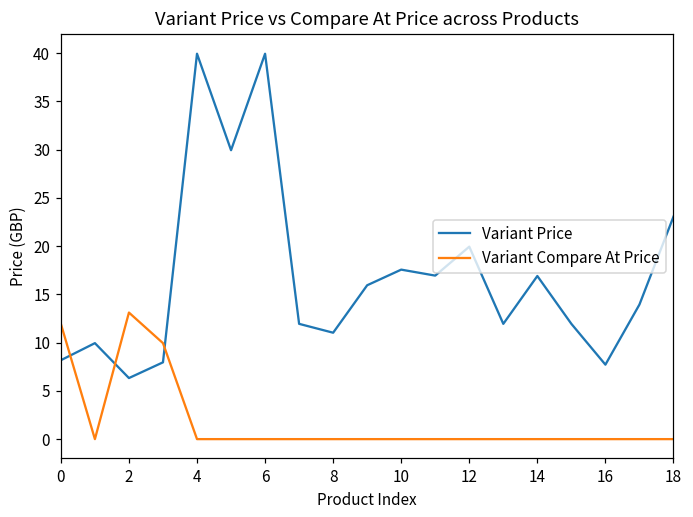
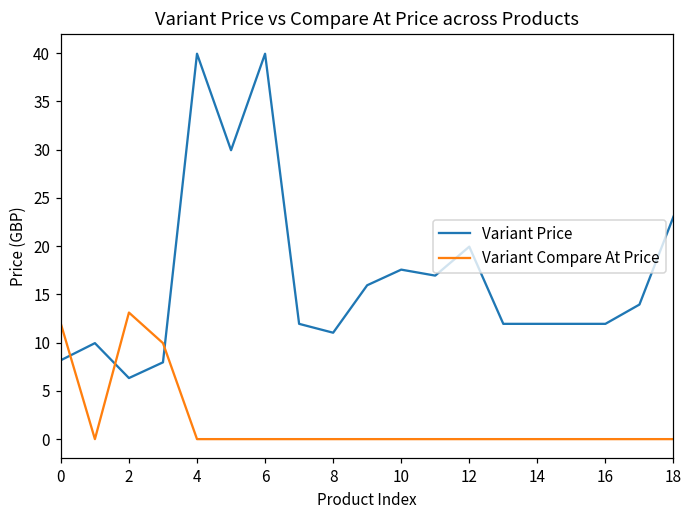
  {
    "Variant Price": {
      "0": 8,
      "2": 6,
      "4": 40,
      "6": 40,
      "8": 11,
      "10": 18,
-     "14": 17,
-     "16": 8,
+     "14": 12,
+     "16": 12,
      "18": 23
    },
    "Variant Compare At Price": {
      "0": 12,
      "2": 13,
      "4": 0,
      "6": 0,
      "8": 0,
      "10": 0,
      "12": 0,
      "14": 0,
      "16": 0,
      "18": 0
    }
  }
